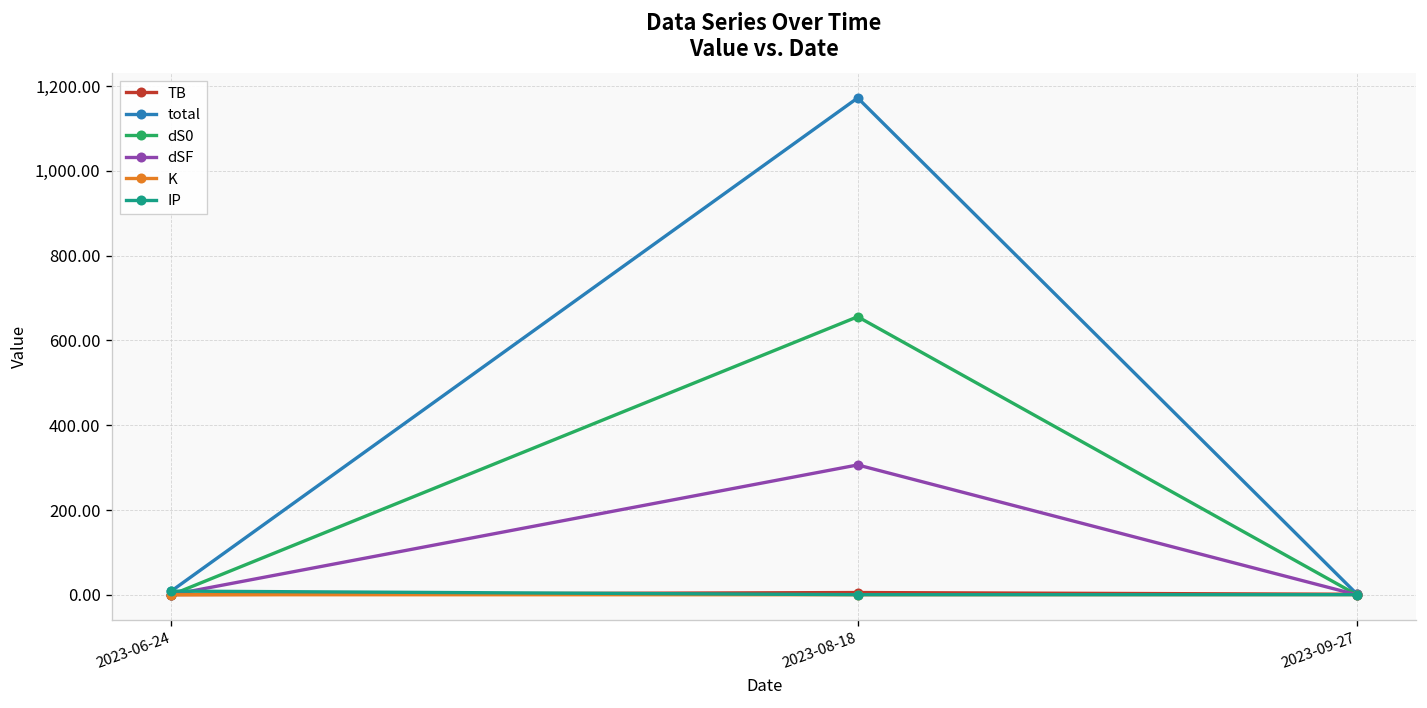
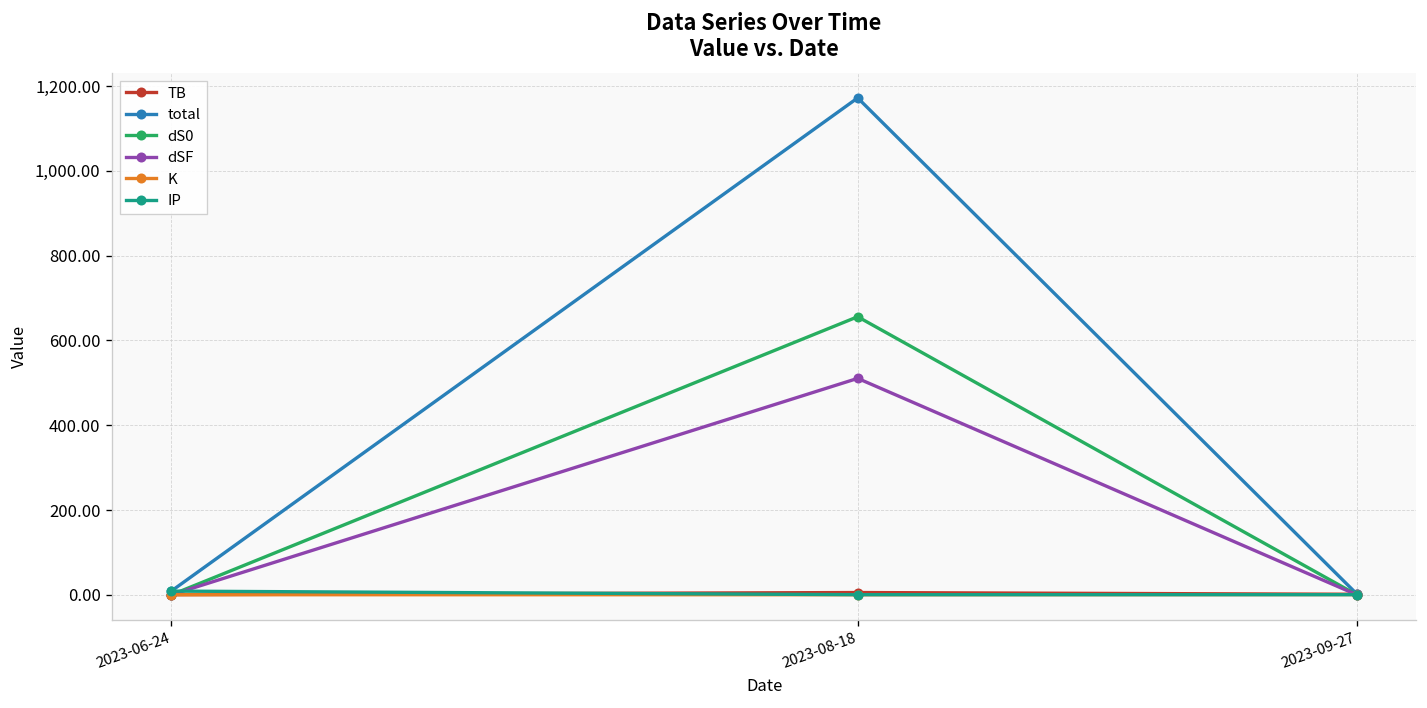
  {
    "total": {
      "2023-08-18": "1,170"
    },
    "dSF": {
-     "2023-08-18": "310"
+     "2023-08-18": "510"
    }
  }
